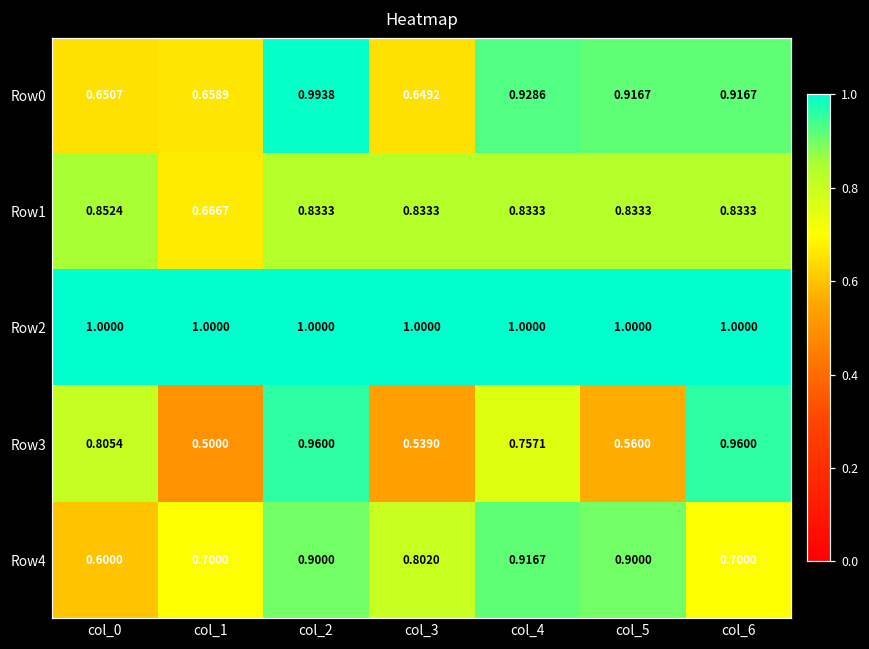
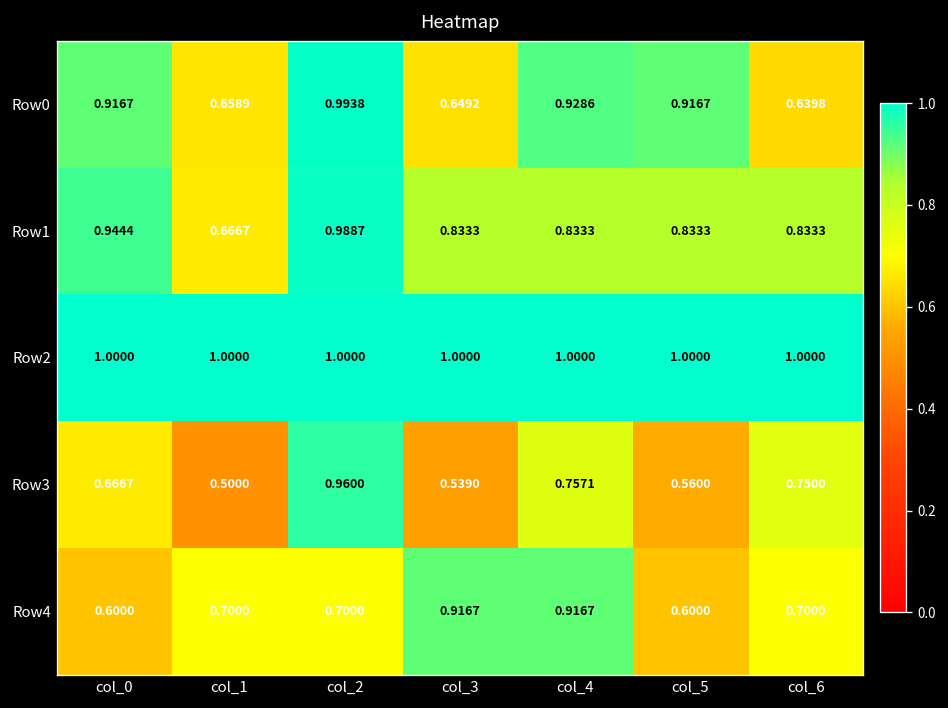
  {
    "Row0": {
-     "col_0": 0.6507,
+     "col_0": 0.9167,
      "col_1": 0.6589,
      "col_2": 0.9938,
      "col_3": 0.6492,
      "col_4": 0.9286,
      "col_5": 0.9167,
-     "col_6": 0.9167
+     "col_6": 0.6398
    },
    "Row1": {
-     "col_0": 0.8524,
+     "col_0": 0.9444,
      "col_1": 0.6667,
-     "col_2": 0.8333,
+     "col_2": 0.9887,
      "col_3": 0.8333,
      "col_4": 0.8333,
      "col_5": 0.8333,
      "col_6": 0.8333
    },
    "Row2": {
      "col_0": 1.0000,
      "col_1": 1.0000,
      "col_2": 1.0000,
      "col_3": 1.0000,
      "col_4": 1.0000,
      "col_5": 1.0000,
      "col_6": 1.0000
    },
    "Row3": {
-     "col_0": 0.8054,
+     "col_0": 0.6667,
      "col_1": 0.5000,
      "col_2": 0.9600,
      "col_3": 0.5390,
      "col_4": 0.7571,
      "col_5": 0.5600,
-     "col_6": 0.9600
+     "col_6": 0.7500
    },
    "Row4": {
      "col_0": 0.6000,
      "col_1": 0.7000,
-     "col_2": 0.9000,
-     "col_3": 0.8020,
+     "col_2": 0.7000,
+     "col_3": 0.9167,
      "col_4": 0.9167,
-     "col_5": 0.9000,
+     "col_5": 0.6000,
      "col_6": 0.7000
    }
  }
